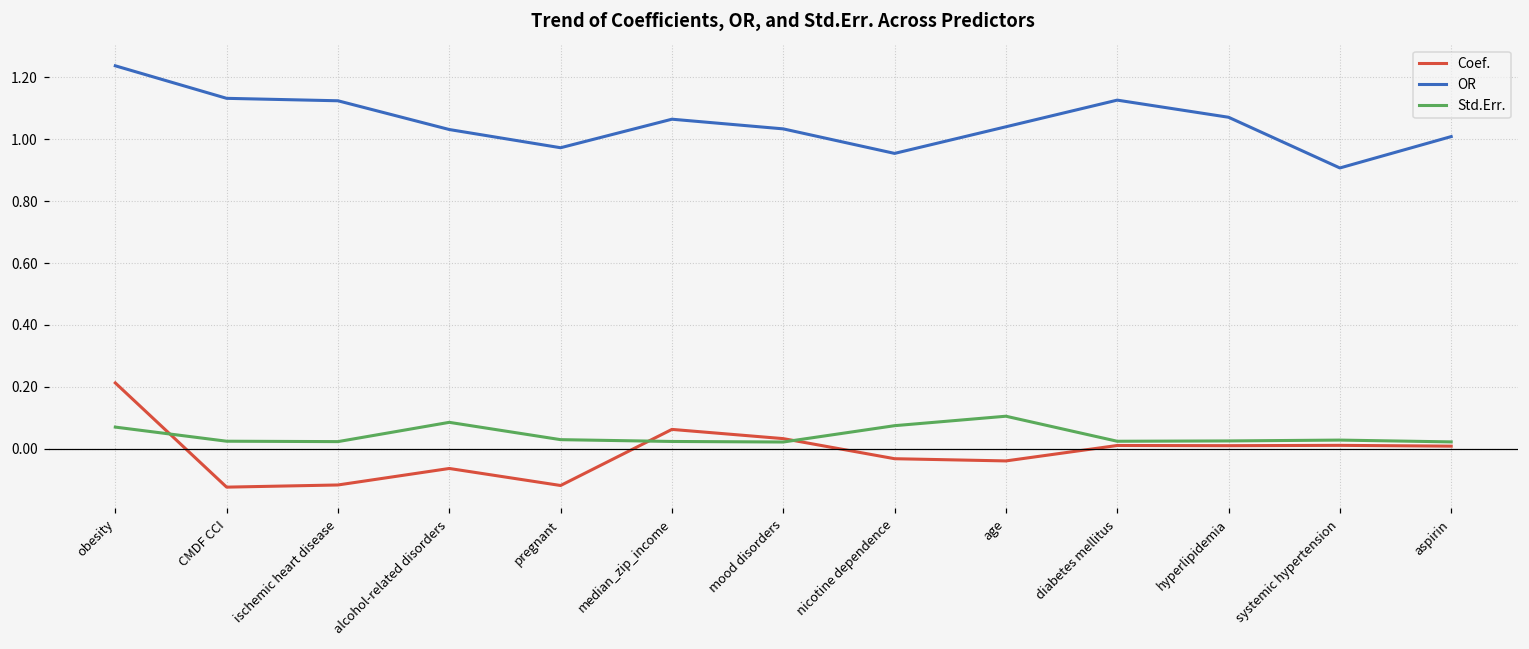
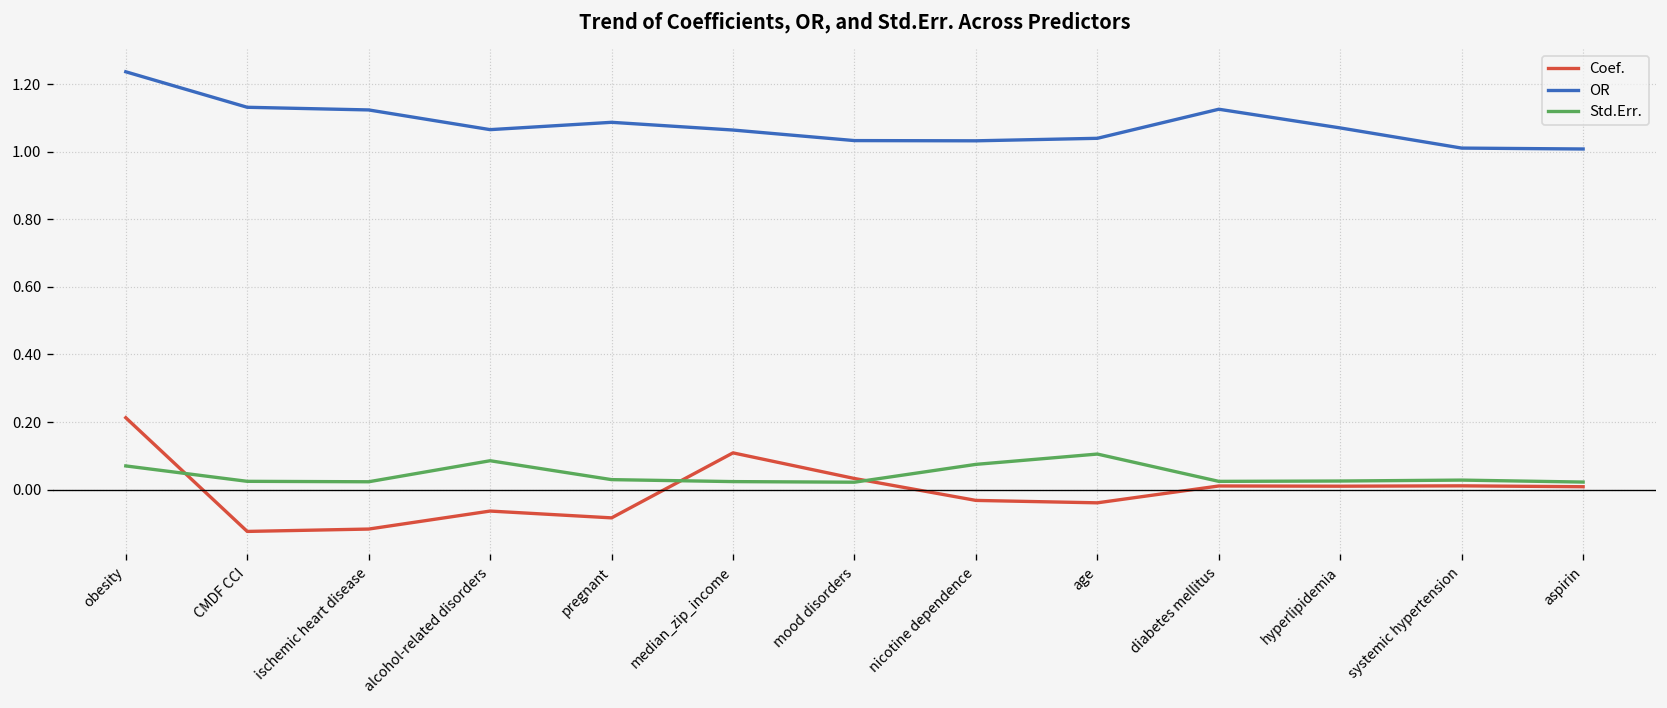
  {
    "Coef.": {
      "obesity": 0.21,
      "CMDF CCI": -0.12,
      "ischemic heart disease": -0.12,
      "alcohol-related disorders": -0.06,
-     "pregnant": -0.12,
-     "median_zip_income": 0.06,
+     "pregnant": -0.08,
+     "median_zip_income": 0.11,
      "mood disorders": 0.03,
      "nicotine dependence": -0.03,
      "age": -0.04,
      "diabetes mellitus": 0.01,
      "hyperlipidemia": 0.01,
      "systemic hypertension": 0.01,
      "aspirin": 0.01
    },
    "OR": {
      "obesity": 1.24,
      "CMDF CCI": 1.13,
      "ischemic heart disease": 1.12,
-     "alcohol-related disorders": 1.03,
-     "pregnant": 0.97,
+     "alcohol-related disorders": 1.07,
+     "pregnant": 1.09,
      "median_zip_income": 1.06,
      "mood disorders": 1.03,
-     "nicotine dependence": 0.95,
+     "nicotine dependence": 1.03,
      "age": 1.04,
      "diabetes mellitus": 1.13,
      "hyperlipidemia": 1.07,
-     "systemic hypertension": 0.91,
+     "systemic hypertension": 1.01,
      "aspirin": 1.01
    },
    "Std.Err.": {
      "obesity": 0.07,
      "CMDF CCI": 0.02,
      "ischemic heart disease": 0.02,
      "alcohol-related disorders": 0.09,
      "pregnant": 0.03,
      "median_zip_income": 0.02,
      "mood disorders": 0.02,
      "nicotine dependence": 0.07,
      "age": 0.11,
      "diabetes mellitus": 0.02,
      "hyperlipidemia": 0.03,
      "systemic hypertension": 0.03,
      "aspirin": 0.02
    }
  }
